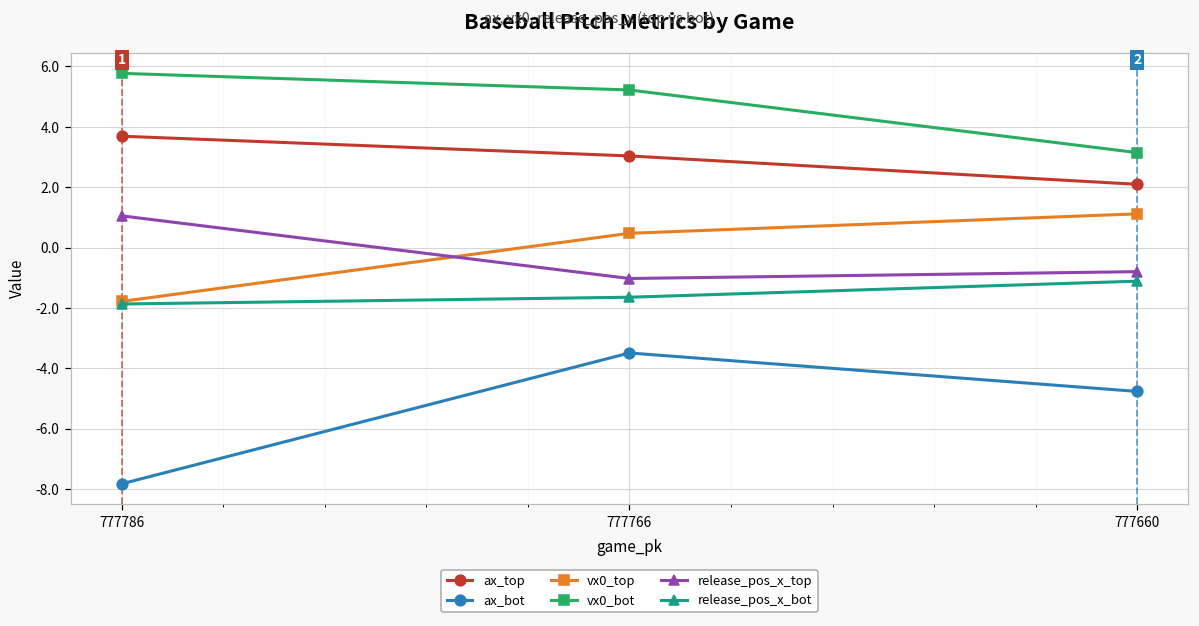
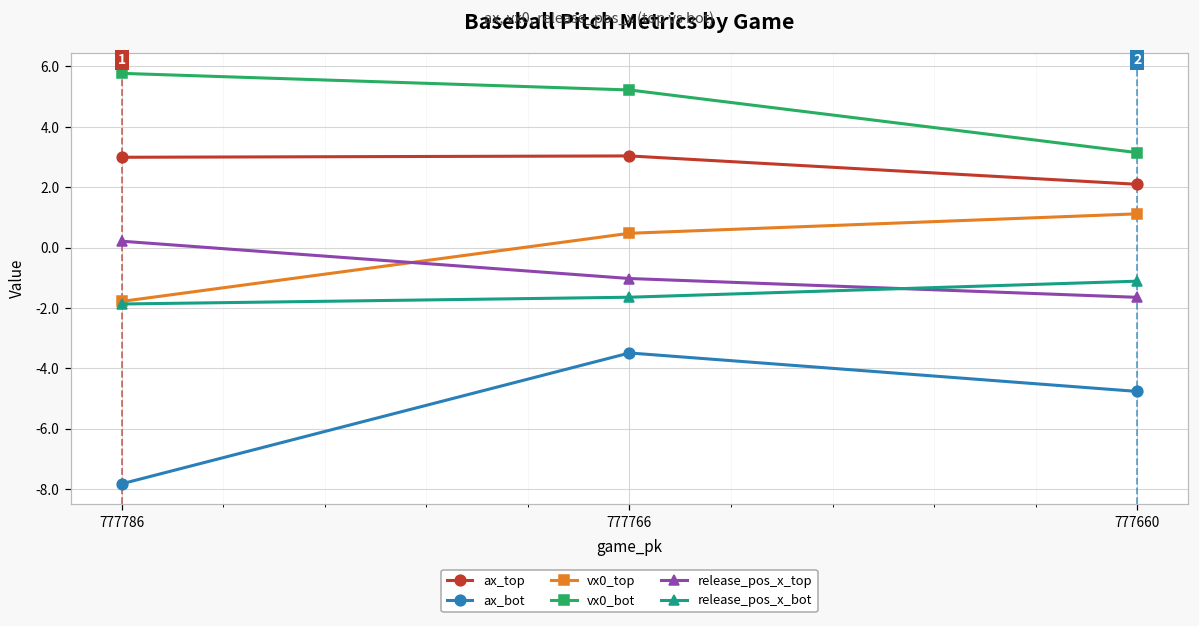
  {
    "ax_top": {
-     "777786": 3.7,
+     "777786": 3.0,
      "777766": 3.0,
      "777660": 2.1
    },
    "ax_bot": {
      "777786": -7.8,
      "777766": -3.5,
      "777660": -4.8
    },
    "vx0_top": {
      "777766": 0.5,
      "777660": 1.1
    },
    "release_pos_x_top": {
-     "777786": 1.0,
+     "777786": 0.2,
      "777766": -1.0,
-     "777660": -0.8
+     "777660": -1.7
    }
  }
